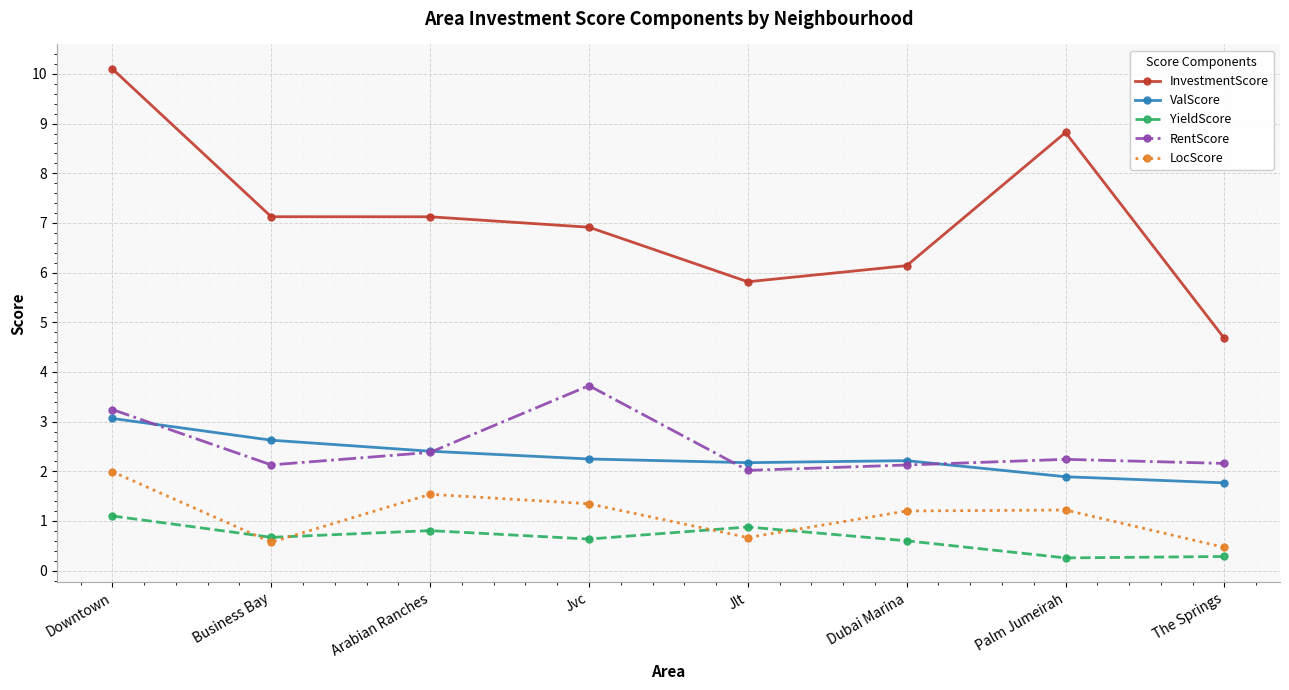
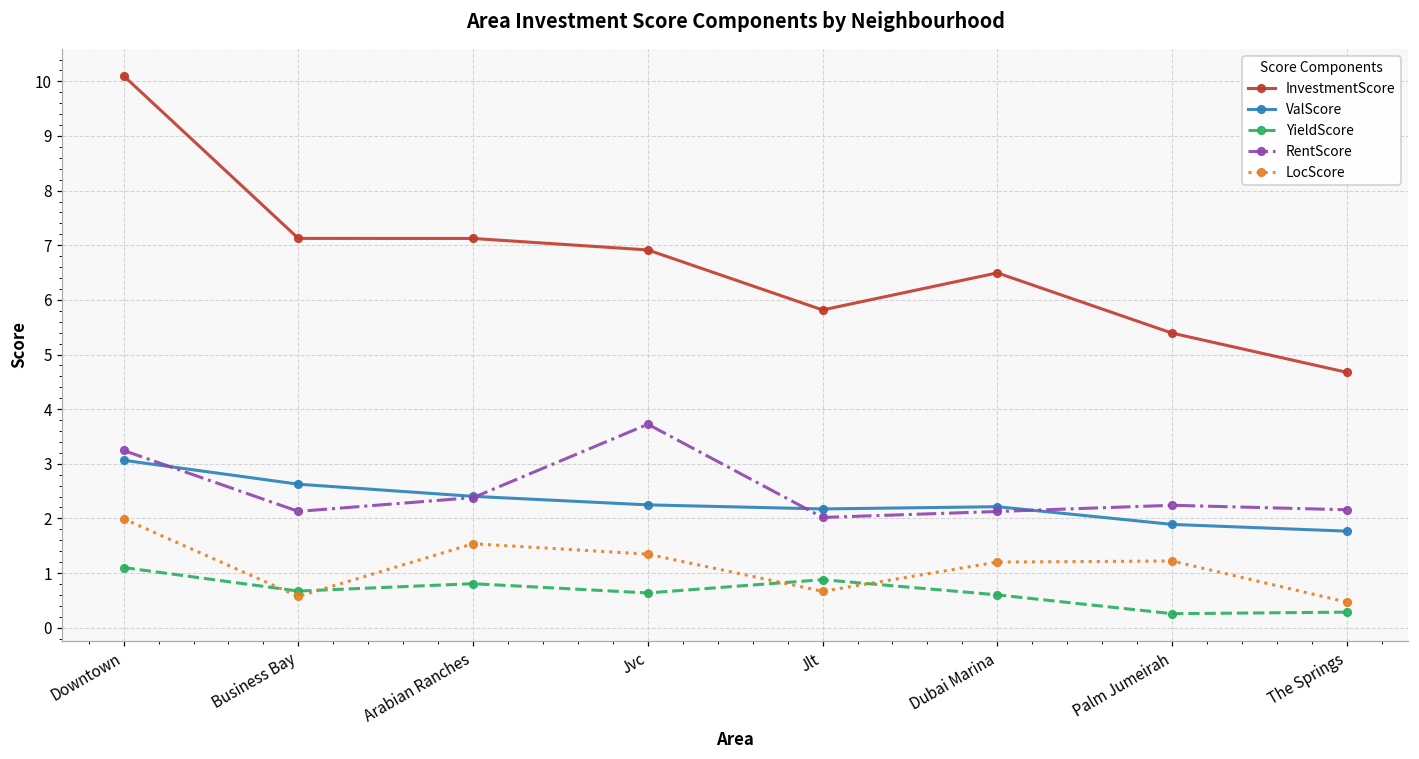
  {
    "InvestmentScore": {
      "Downtown": 10.1,
      "Business Bay": 7.1,
      "Arabian Ranches": 7.1,
      "Jvc": 6.9,
      "Jlt": 5.8,
-     "Dubai Marina": 6.1,
-     "Palm Jumeirah": 8.8,
+     "Dubai Marina": 6.5,
+     "Palm Jumeirah": 5.4,
      "The Springs": 4.7
    },
    "ValScore": {
      "Downtown": 3.1,
      "Business Bay": 2.6,
      "Jvc": 2.2,
      "Jlt": 2.2,
      "Dubai Marina": 2.2,
      "Palm Jumeirah": 1.9,
      "The Springs": 1.8
    },
    "YieldScore": {
      "Downtown": 1.1,
      "Business Bay": 0.7,
      "Arabian Ranches": 0.8,
      "Jvc": 0.6,
      "Jlt": 0.9,
      "Dubai Marina": 0.6,
      "Palm Jumeirah": 0.3,
      "The Springs": 0.3
    },
    "RentScore": {
      "Downtown": 3.2,
      "Business Bay": 2.1,
      "Jvc": 3.7,
      "Jlt": 2.0,
      "Dubai Marina": 2.1,
      "Palm Jumeirah": 2.2,
      "The Springs": 2.2
    },
    "LocScore": {
      "Downtown": 2.0,
      "Business Bay": 0.6,
      "Arabian Ranches": 1.5,
      "Jvc": 1.3,
      "Jlt": 0.7,
      "Dubai Marina": 1.2,
      "Palm Jumeirah": 1.2,
      "The Springs": 0.5
    }
  }
